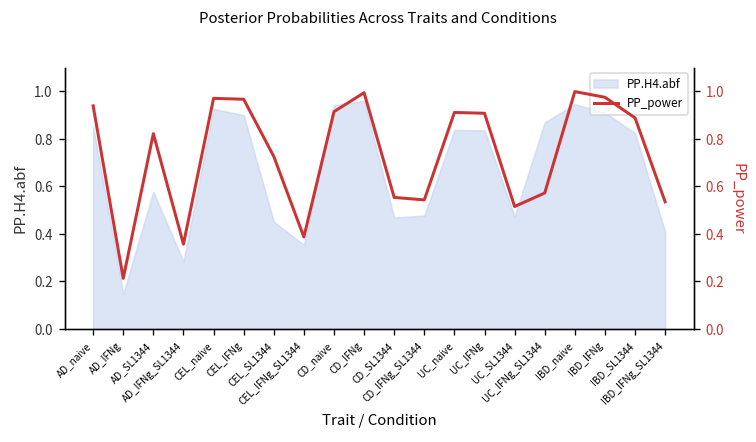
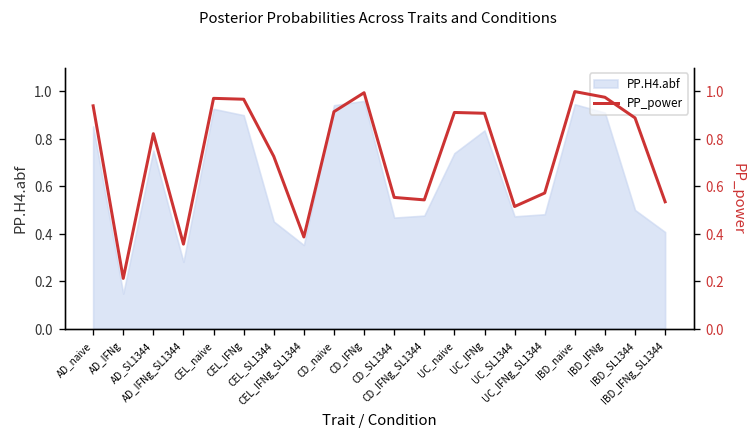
  {
    "PP.H4.abf": {
      "AD_naive": 0.85,
      "AD_IFNg": 0.15,
-     "AD_SL1344": 0.58,
+     "AD_SL1344": 0.75,
      "AD_IFNg_SL1344": 0.28,
      "CEL_naive": 0.93,
      "CEL_IFNg": 0.90,
      "CEL_SL1344": 0.45,
      "CEL_IFNg_SL1344": 0.35,
      "CD_naive": 0.94,
      "CD_IFNg": 0.96,
      "CD_SL1344": 0.47,
      "CD_IFNg_SL1344": 0.48,
-     "UC_naive": 0.84,
+     "UC_naive": 0.74,
      "UC_IFNg": 0.84,
      "UC_SL1344": 0.47,
-     "UC_IFNg_SL1344": 0.87,
+     "UC_IFNg_SL1344": 0.48,
      "IBD_naive": 0.95,
-     "IBD_SL1344": 0.82,
+     "IBD_SL1344": 0.50,
      "IBD_IFNg_SL1344": 0.41
    },
    "PP_power": {
      "AD_naive": 0.94,
      "AD_IFNg": 0.21,
      "AD_SL1344": 0.82,
      "AD_IFNg_SL1344": 0.36,
      "CEL_naive": 0.97,
      "CEL_IFNg": 0.97,
      "CEL_SL1344": 0.73,
      "CEL_IFNg_SL1344": 0.39,
      "CD_naive": 0.91,
      "CD_IFNg": 0.99,
      "CD_SL1344": 0.55,
      "CD_IFNg_SL1344": 0.54,
      "UC_naive": 0.91,
      "UC_IFNg": 0.91,
      "UC_SL1344": 0.51,
      "UC_IFNg_SL1344": 0.57,
      "IBD_naive": 1.00,
      "IBD_SL1344": 0.89,
      "IBD_IFNg_SL1344": 0.53
    }
  }
